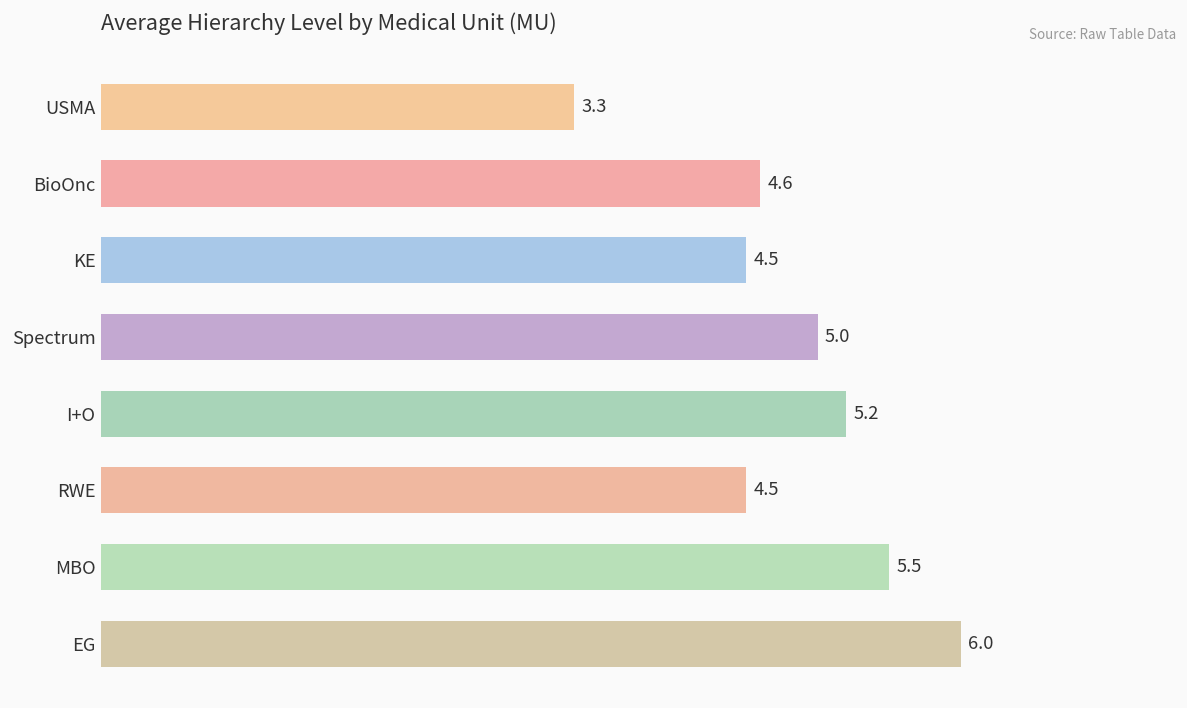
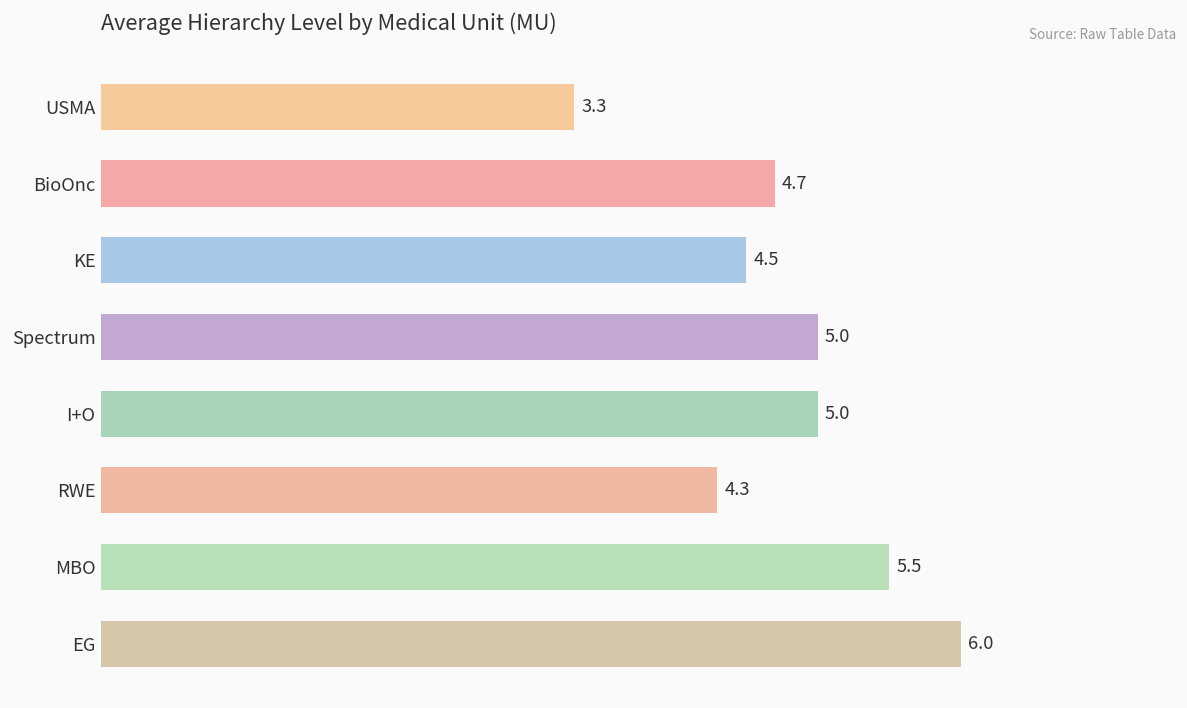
  {
    "USMA": 3.3,
-   "BioOnc": 4.6,
+   "BioOnc": 4.7,
    "KE": 4.5,
    "Spectrum": 5.0,
-   "I+O": 5.2,
-   "RWE": 4.5,
+   "I+O": 5.0,
+   "RWE": 4.3,
    "MBO": 5.5,
    "EG": 6.0
  }
